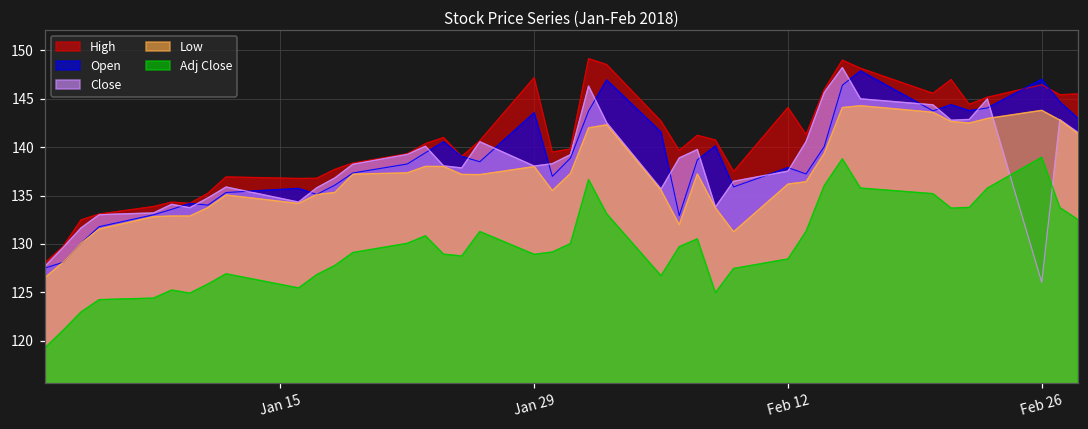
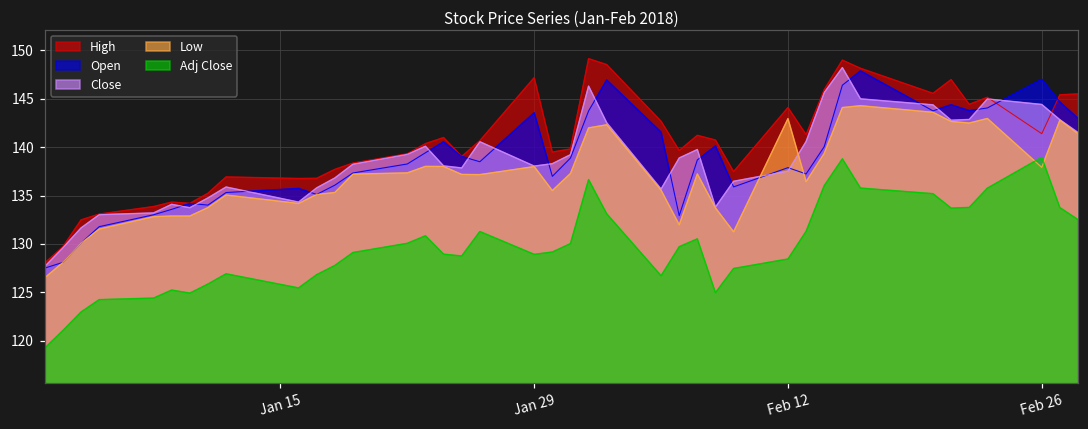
  {
    "High": {
      "Jan 29": 147,
      "Feb 12": 144,
-     "Feb 26": 146
+     "Feb 26": 141
    },
    "Open": {
      "Jan 29": 144,
      "Feb 12": 138,
      "Feb 26": 147
    },
    "Close": {
      "Feb 12": 138,
-     "Feb 26": 126
+     "Feb 26": 144
    },
    "Low": {
-     "Feb 12": 136,
-     "Feb 26": 144
+     "Feb 12": 143,
+     "Feb 26": 138
    },
    "Adj Close": {
      "Jan 29": 129,
      "Feb 12": 128,
      "Feb 26": 139
    }
  }
